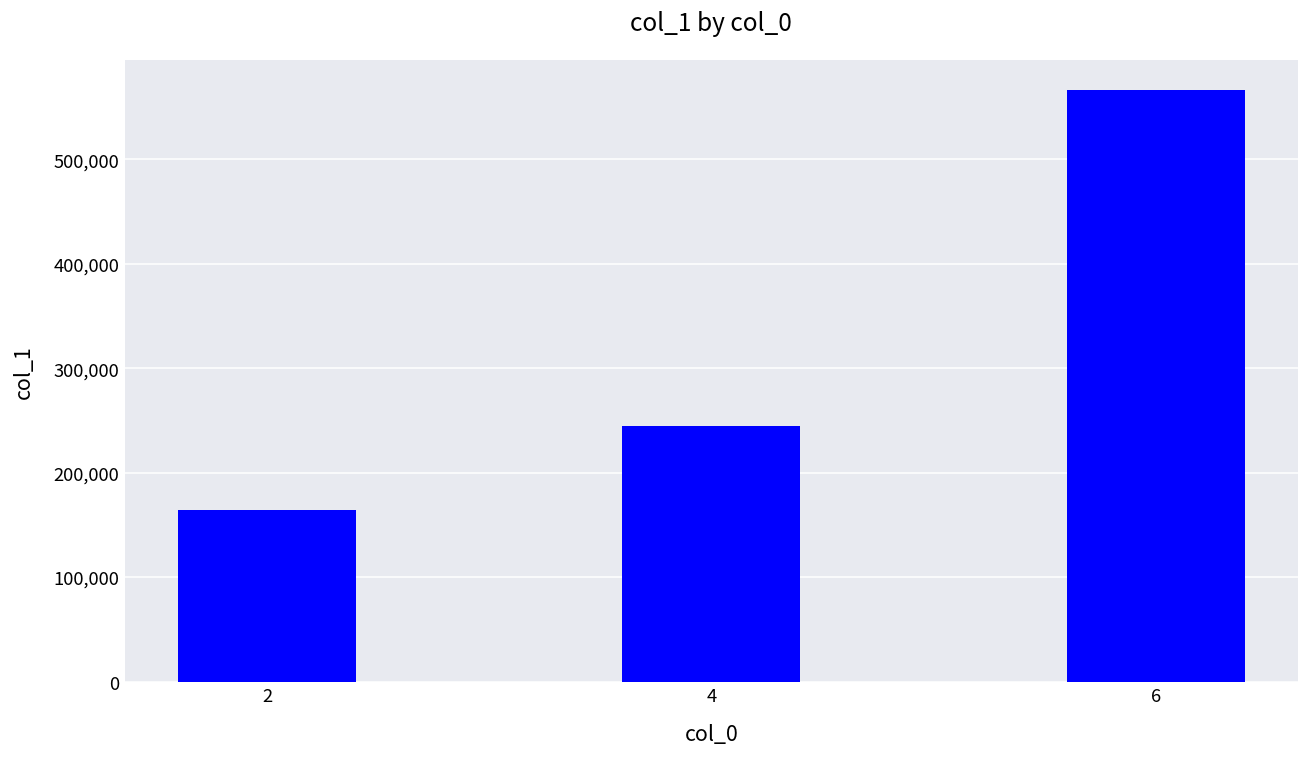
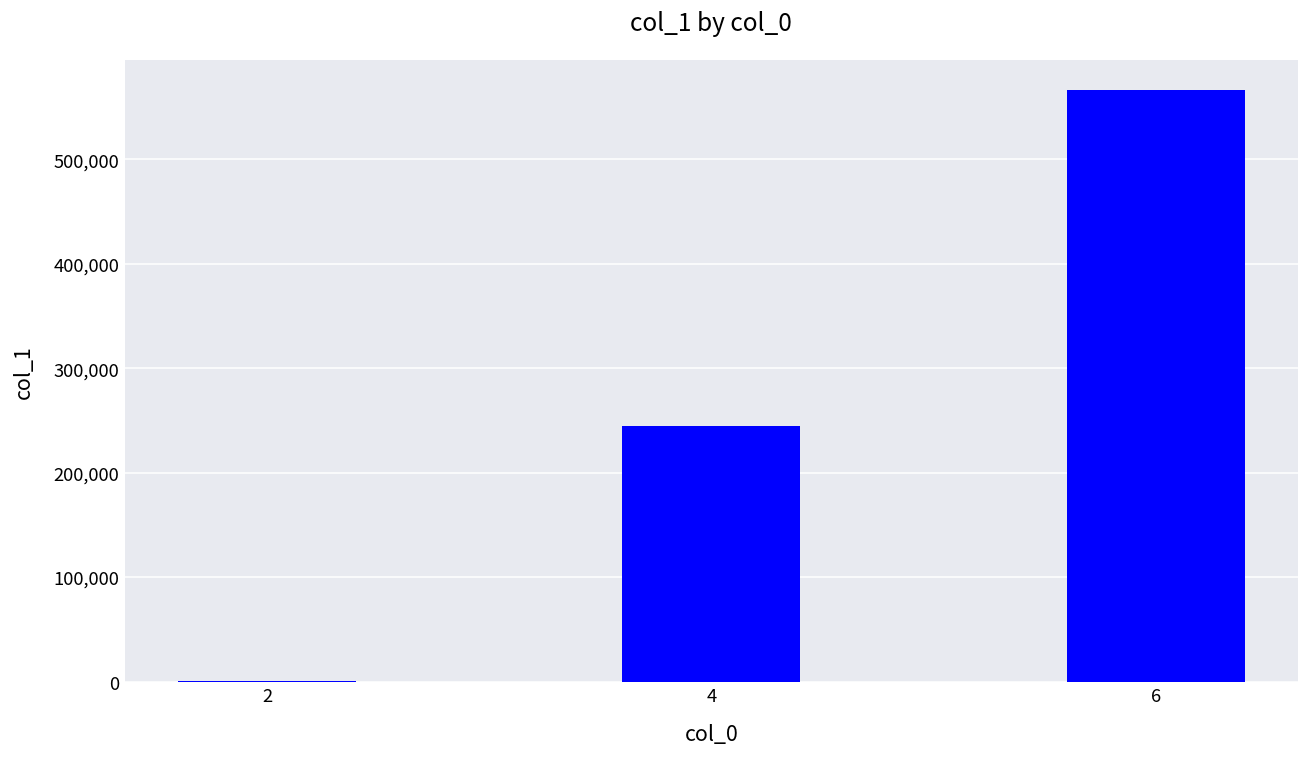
  {
-   "2": "160,000",
+   "2": "0",
    "4": "240,000",
    "6": "570,000"
  }
